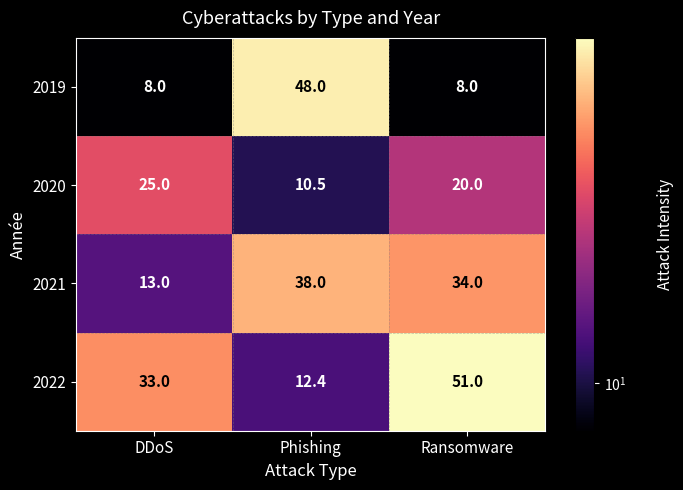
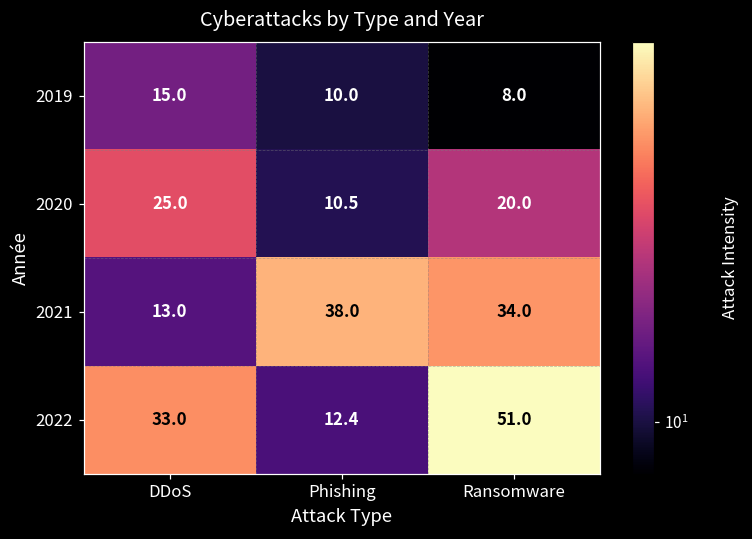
  {
    "2019": {
-     "DDoS": 8.0,
-     "Phishing": 48.0,
+     "DDoS": 15.0,
+     "Phishing": 10.0,
      "Ransomware": 8.0
    },
    "2020": {
      "DDoS": 25.0,
      "Phishing": 10.5,
      "Ransomware": 20.0
    },
    "2021": {
      "DDoS": 13.0,
      "Phishing": 38.0,
      "Ransomware": 34.0
    },
    "2022": {
      "DDoS": 33.0,
      "Phishing": 12.4,
      "Ransomware": 51.0
    }
  }
